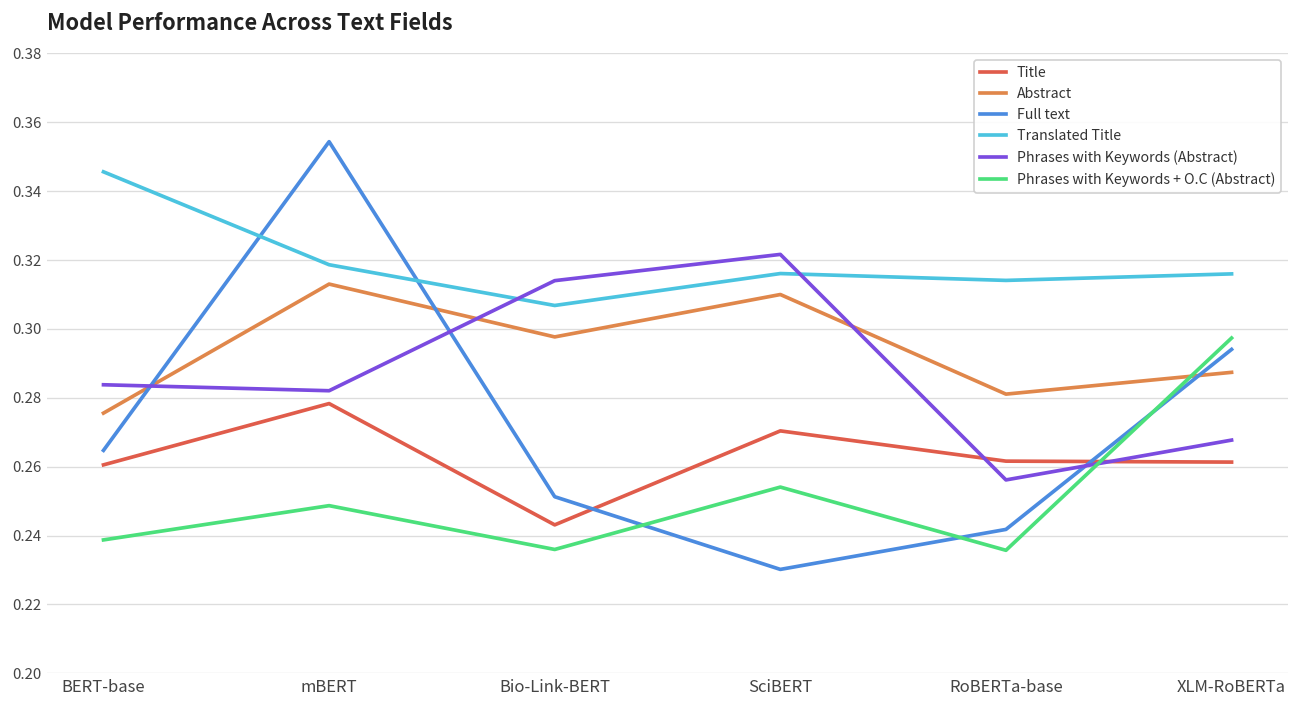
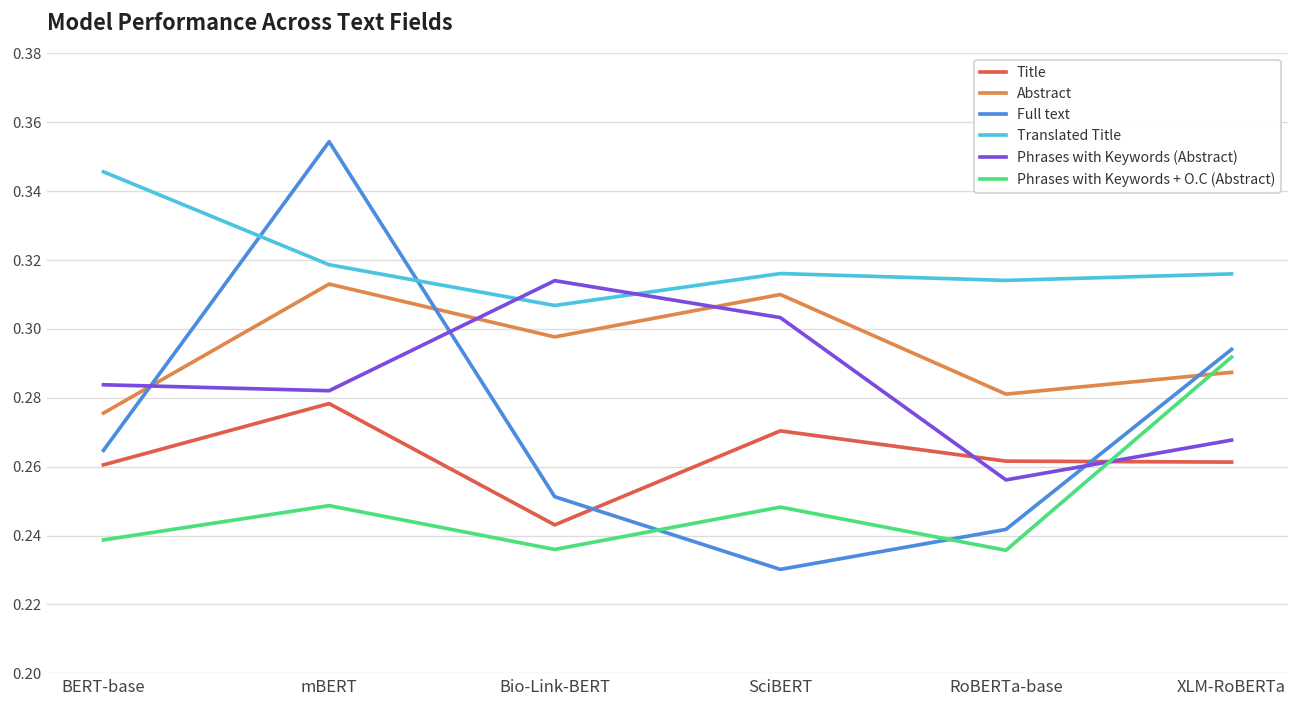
  {
    "Phrases with Keywords (Abstract)": {
      "BERT-base": 0.284,
      "mBERT": 0.282,
      "Bio-Link-BERT": 0.314,
-     "SciBERT": 0.322,
+     "SciBERT": 0.303,
      "RoBERTa-base": 0.256,
      "XLM-RoBERTa": 0.268
    },
    "Phrases with Keywords + O.C (Abstract)": {
      "BERT-base": 0.239,
      "mBERT": 0.249,
      "Bio-Link-BERT": 0.236,
-     "SciBERT": 0.254,
+     "SciBERT": 0.248,
      "RoBERTa-base": 0.236,
-     "XLM-RoBERTa": 0.297
+     "XLM-RoBERTa": 0.292
    }
  }
